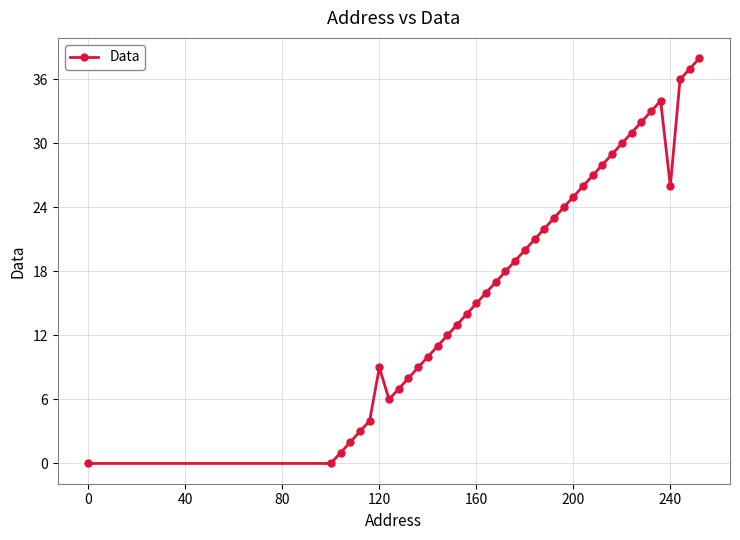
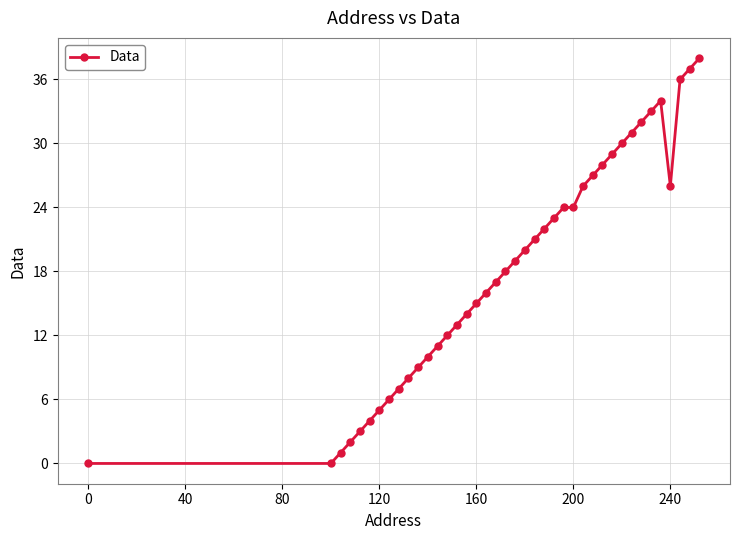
  {
    "0": 0,
-   "120": 9,
+   "120": 5,
    "160": 15,
-   "200": 25,
+   "200": 24,
    "240": 26
  }
